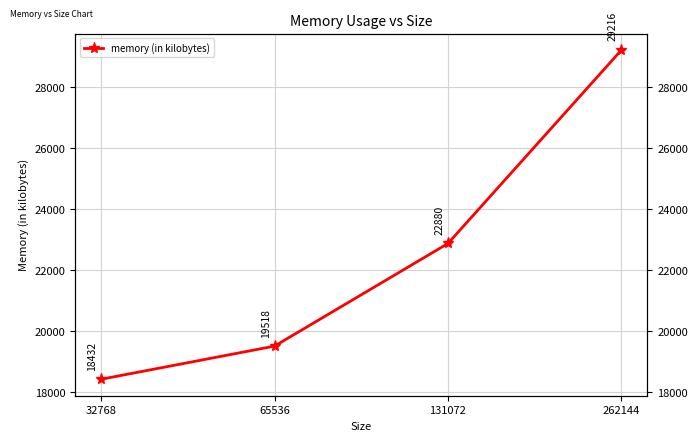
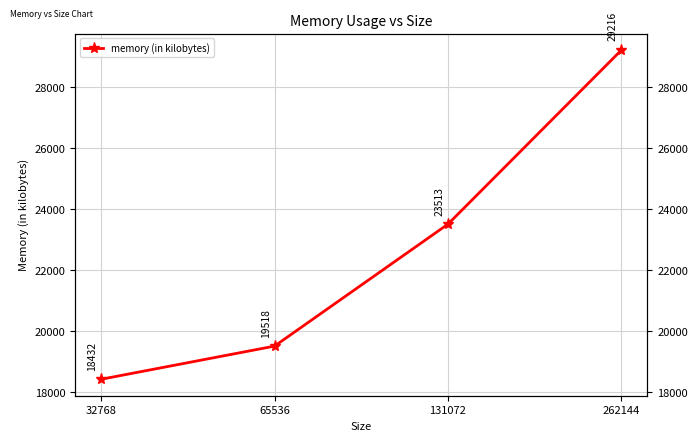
  {
    "32768": 18432,
    "65536": 19518,
-   "131072": 22880,
+   "131072": 23513,
    "262144": 29216
  }
